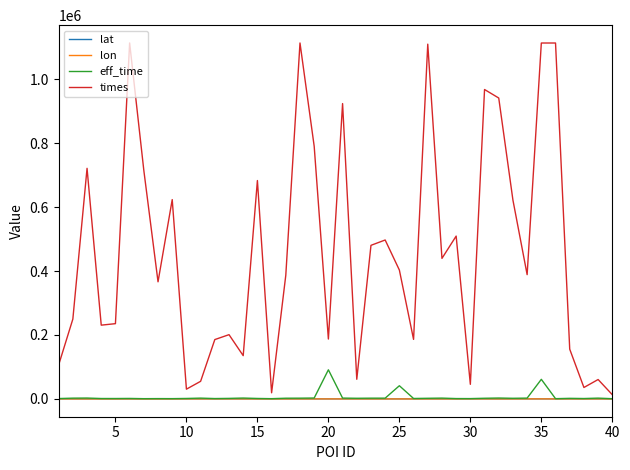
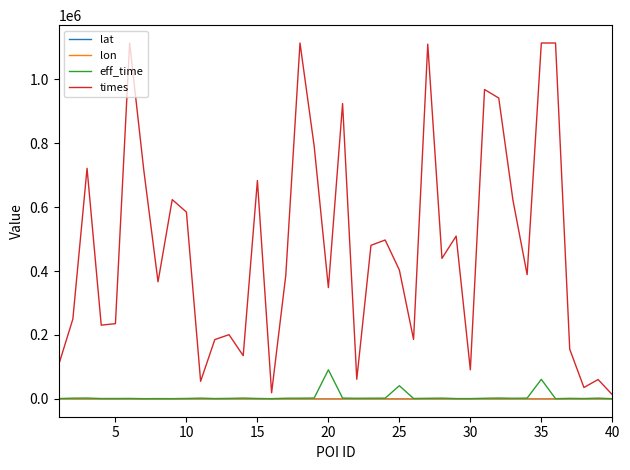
  {
    "lon": {
      "20": 0,
      "25": 0,
      "35": 0
    },
    "eff_time": {
      "20": 90000,
      "25": 40000,
      "35": 60000
    },
    "times": {
      "5": 240000,
-     "10": 30000,
+     "10": 580000,
      "15": 680000,
-     "20": 190000,
+     "20": 350000,
      "25": 400000,
-     "30": 50000,
+     "30": 90000,
      "35": 1110000,
      "40": 10000
    }
  }
